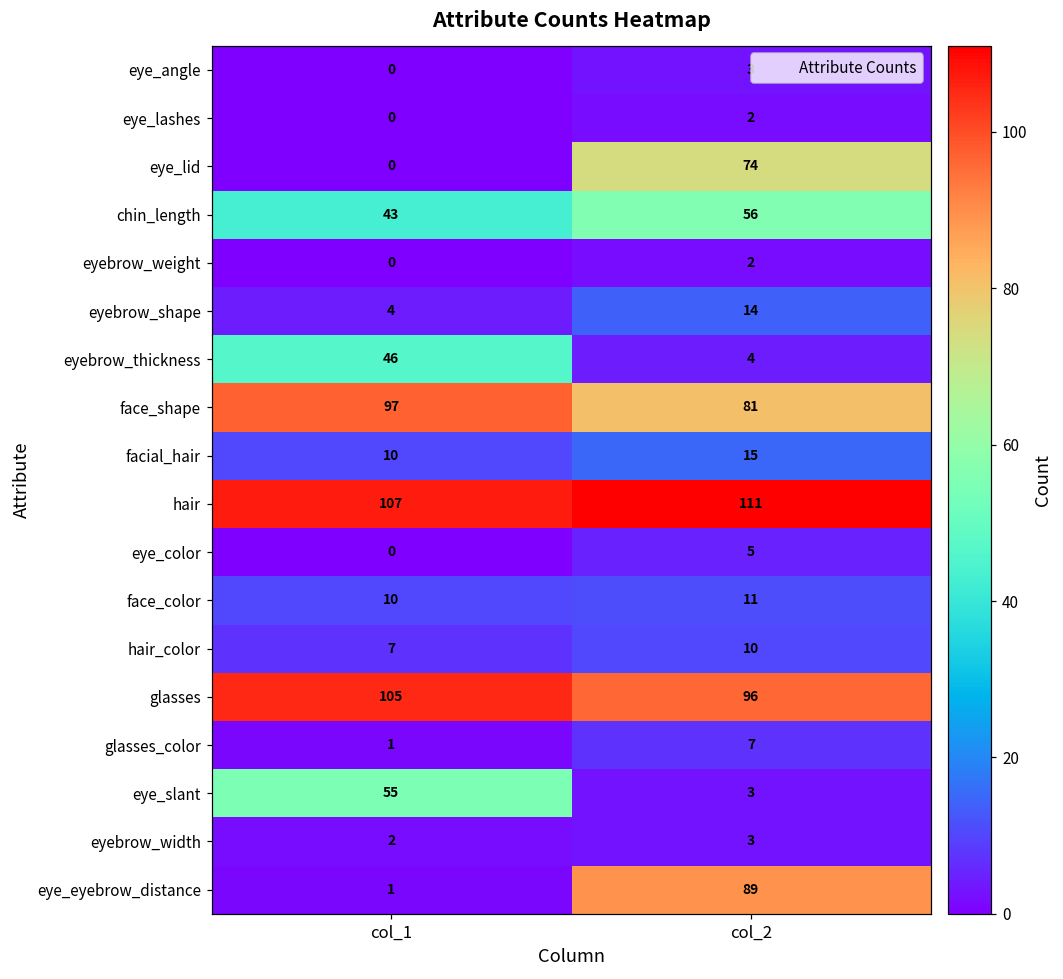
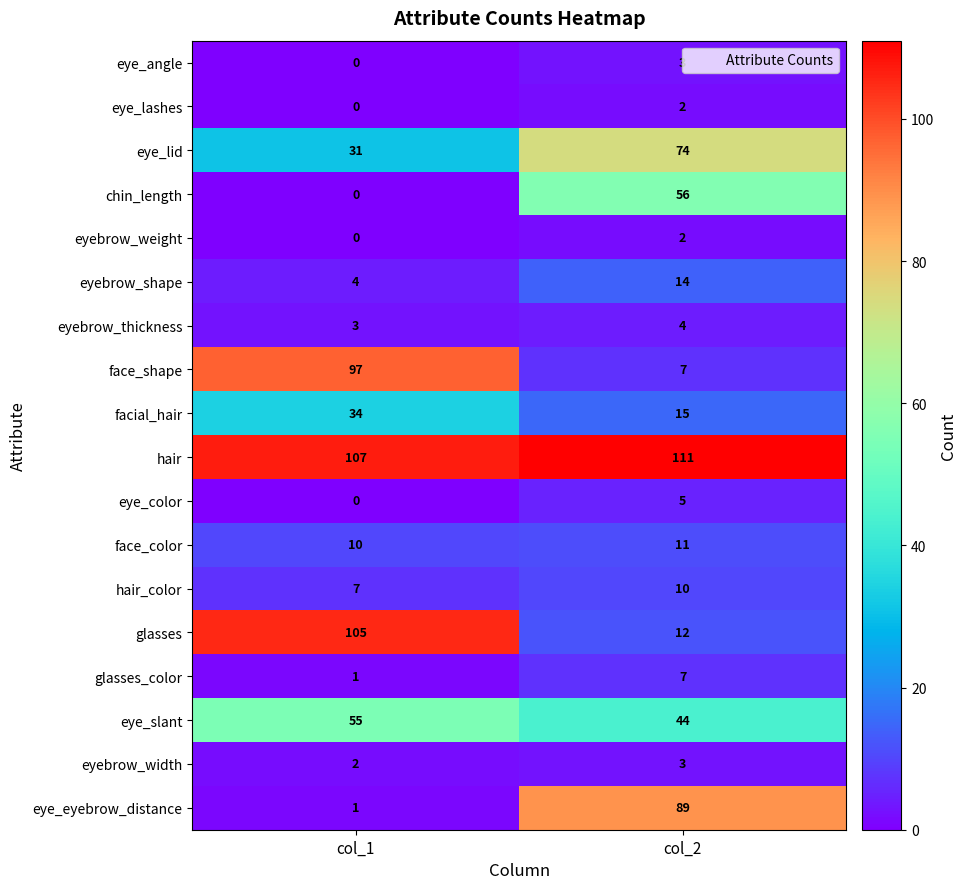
  {
    "eye_angle": {
      "col_1": 0
    },
    "eye_lashes": {
      "col_1": 0,
      "col_2": 2
    },
    "eye_lid": {
-     "col_1": 0,
+     "col_1": 31,
      "col_2": 74
    },
    "chin_length": {
-     "col_1": 43,
+     "col_1": 0,
      "col_2": 56
    },
    "eyebrow_weight": {
      "col_1": 0,
      "col_2": 2
    },
    "eyebrow_shape": {
      "col_1": 4,
      "col_2": 14
    },
    "eyebrow_thickness": {
-     "col_1": 46,
+     "col_1": 3,
      "col_2": 4
    },
    "face_shape": {
      "col_1": 97,
-     "col_2": 81
+     "col_2": 7
    },
    "facial_hair": {
-     "col_1": 10,
+     "col_1": 34,
      "col_2": 15
    },
    "hair": {
      "col_1": 107,
      "col_2": 111
    },
    "eye_color": {
      "col_1": 0,
      "col_2": 5
    },
    "face_color": {
      "col_1": 10,
      "col_2": 11
    },
    "hair_color": {
      "col_1": 7,
      "col_2": 10
    },
    "glasses": {
      "col_1": 105,
-     "col_2": 96
+     "col_2": 12
    },
    "glasses_color": {
      "col_1": 1,
      "col_2": 7
    },
    "eye_slant": {
      "col_1": 55,
-     "col_2": 3
+     "col_2": 44
    },
    "eyebrow_width": {
      "col_1": 2,
      "col_2": 3
    },
    "eye_eyebrow_distance": {
      "col_1": 1,
      "col_2": 89
    }
  }
